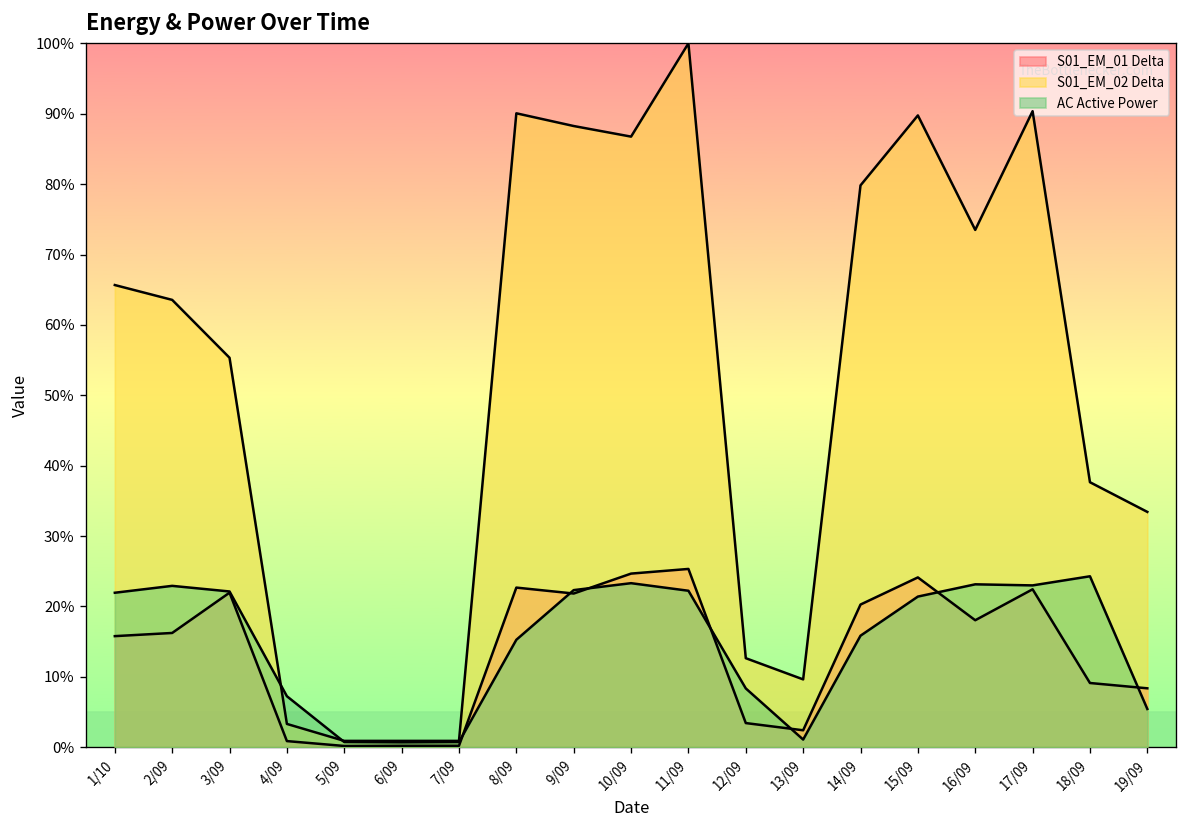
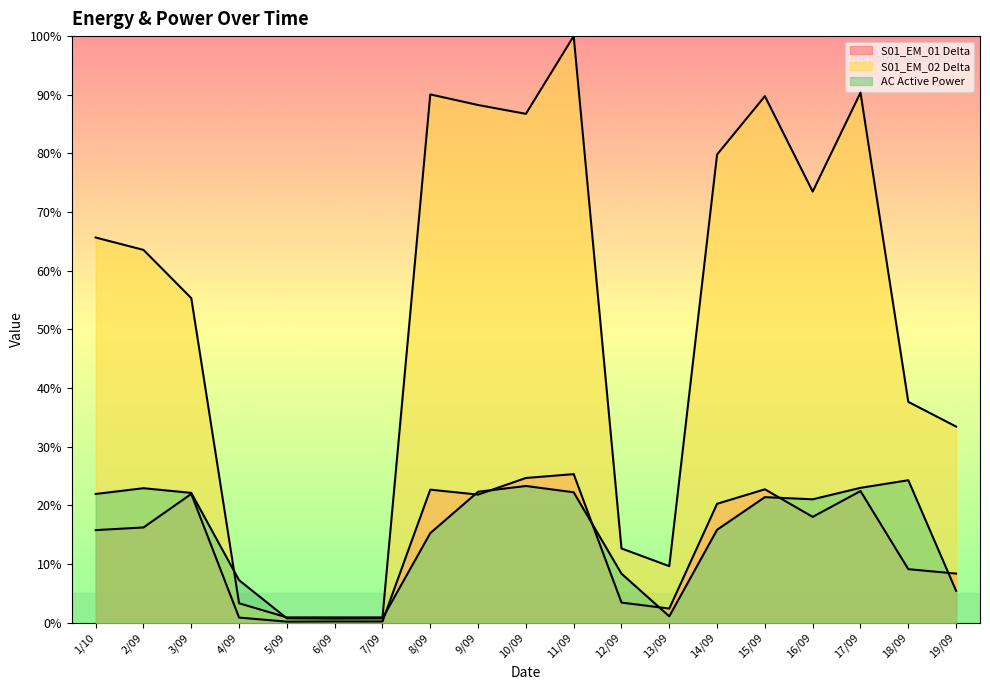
  {
    "S01_EM_01 Delta": {
      "1/10": "16%",
      "2/09": "16%",
      "8/09": "23%",
      "9/09": "22%",
      "10/09": "25%",
      "11/09": "25%",
      "14/09": "20%",
-     "15/09": "24%",
+     "15/09": "23%",
      "16/09": "18%",
      "17/09": "22%",
      "18/09": "9%",
      "19/09": "8%"
    },
    "S01_EM_02 Delta": {
      "1/10": "66%",
      "2/09": "64%",
      "3/09": "55%",
      "8/09": "90%",
      "9/09": "88%",
      "10/09": "87%",
      "11/09": "100%",
      "12/09": "13%",
      "13/09": "10%",
      "14/09": "80%",
      "15/09": "90%",
      "16/09": "73%",
      "17/09": "90%",
      "18/09": "38%",
      "19/09": "33%"
    },
    "AC Active Power": {
      "1/10": "22%",
      "2/09": "23%",
      "4/09": "7%",
      "8/09": "15%",
      "9/09": "22%",
      "10/09": "23%",
      "11/09": "22%",
      "12/09": "8%",
      "14/09": "16%",
      "15/09": "21%",
-     "16/09": "23%",
+     "16/09": "21%",
      "17/09": "23%",
      "18/09": "24%",
      "19/09": "5%"
    }
  }
